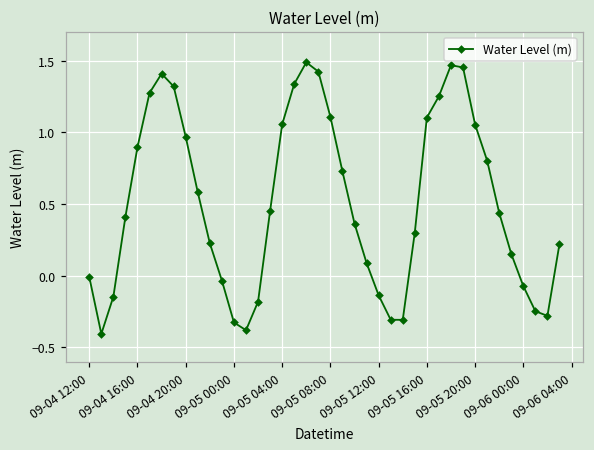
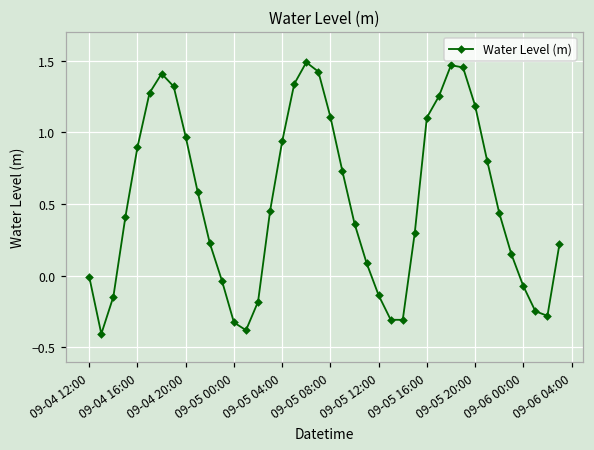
  {
    "09-04 12:00": -0.01,
    "09-04 16:00": 0.90,
    "09-04 20:00": 0.97,
    "09-05 00:00": -0.33,
-   "09-05 04:00": 1.06,
+   "09-05 04:00": 0.94,
    "09-05 08:00": 1.11,
    "09-05 12:00": -0.14,
    "09-05 16:00": 1.10,
-   "09-05 20:00": 1.05,
+   "09-05 20:00": 1.19,
    "09-06 00:00": -0.07
  }
